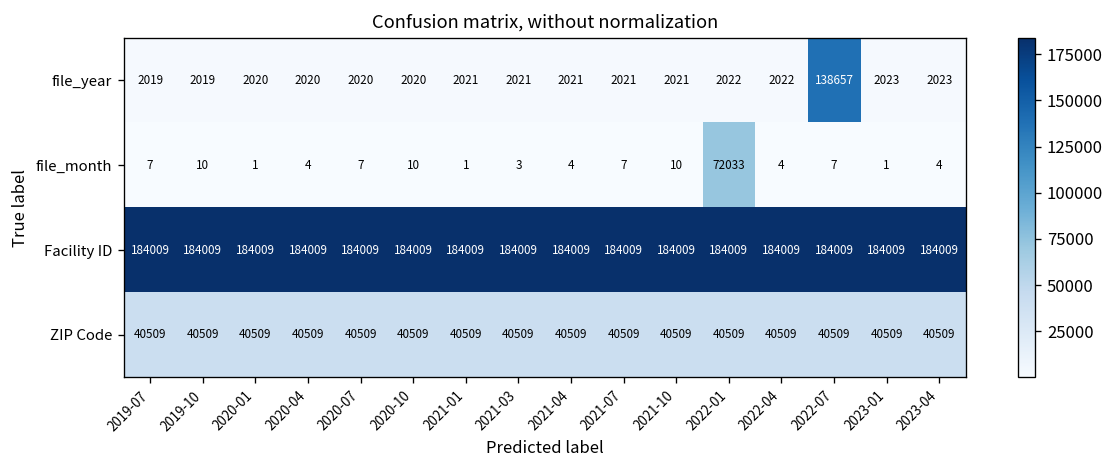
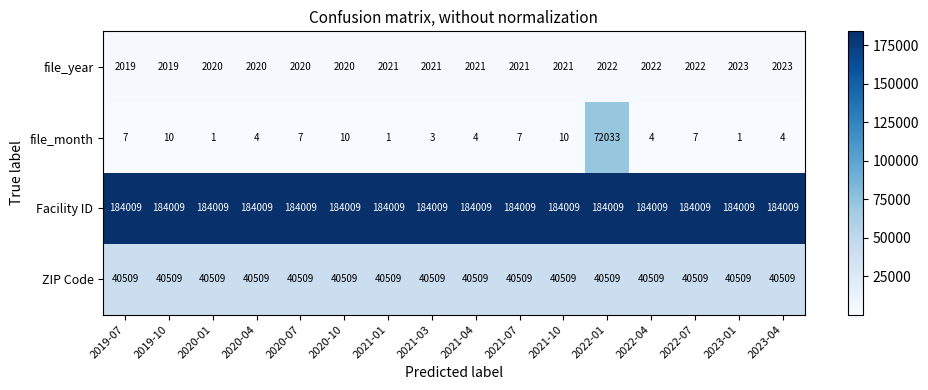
  {
    "file_year": {
      "2019-07": 2019,
      "2019-10": 2019,
      "2020-01": 2020,
      "2020-04": 2020,
      "2020-07": 2020,
      "2020-10": 2020,
      "2021-01": 2021,
      "2021-03": 2021,
      "2021-04": 2021,
      "2021-07": 2021,
      "2021-10": 2021,
      "2022-01": 2022,
      "2022-04": 2022,
-     "2022-07": 138657,
+     "2022-07": 2022,
      "2023-01": 2023,
      "2023-04": 2023
    },
    "file_month": {
      "2019-07": 7,
      "2019-10": 10,
      "2020-01": 1,
      "2020-04": 4,
      "2020-07": 7,
      "2020-10": 10,
      "2021-01": 1,
      "2021-03": 3,
      "2021-04": 4,
      "2021-07": 7,
      "2021-10": 10,
      "2022-01": 72033,
      "2022-04": 4,
      "2022-07": 7,
      "2023-01": 1,
      "2023-04": 4
    },
    "Facility ID": {
      "2019-07": 184009,
      "2019-10": 184009,
      "2020-01": 184009,
      "2020-04": 184009,
      "2020-07": 184009,
      "2020-10": 184009,
      "2021-01": 184009,
      "2021-03": 184009,
      "2021-04": 184009,
      "2021-07": 184009,
      "2021-10": 184009,
      "2022-01": 184009,
      "2022-04": 184009,
      "2022-07": 184009,
      "2023-01": 184009,
      "2023-04": 184009
    },
    "ZIP Code": {
      "2019-07": 40509,
      "2019-10": 40509,
      "2020-01": 40509,
      "2020-04": 40509,
      "2020-07": 40509,
      "2020-10": 40509,
      "2021-01": 40509,
      "2021-03": 40509,
      "2021-04": 40509,
      "2021-07": 40509,
      "2021-10": 40509,
      "2022-01": 40509,
      "2022-04": 40509,
      "2022-07": 40509,
      "2023-01": 40509,
      "2023-04": 40509
    }
  }
